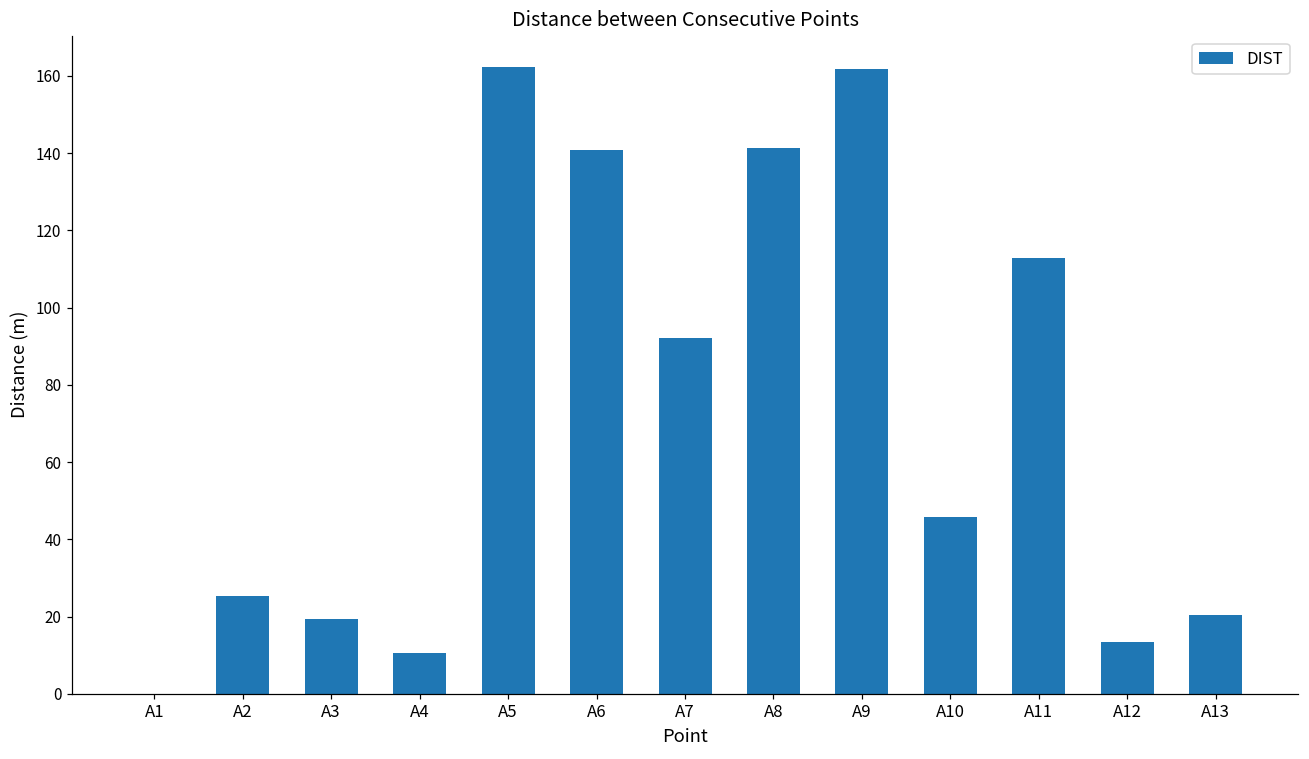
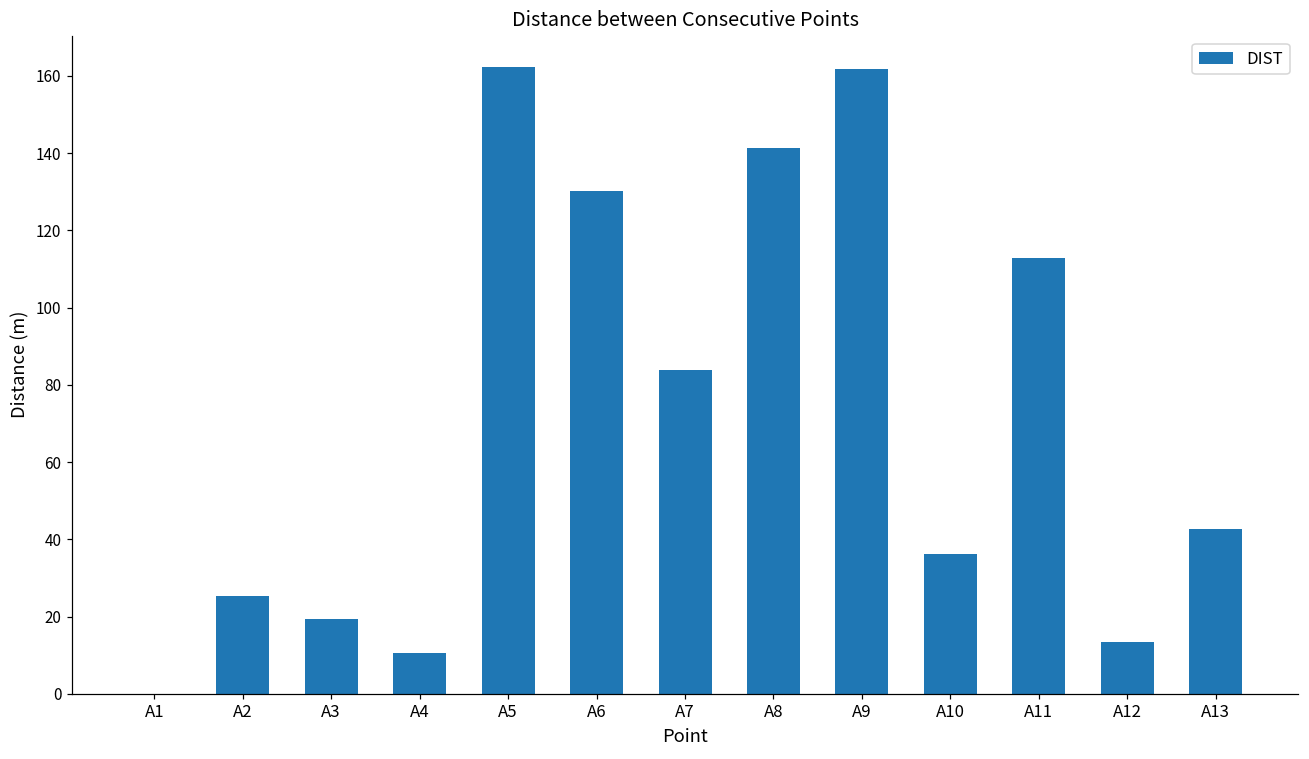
  {
    "A1": 0,
    "A2": 25,
    "A3": 19,
    "A4": 11,
    "A5": 162,
-   "A6": 141,
-   "A7": 92,
+   "A6": 130,
+   "A7": 84,
    "A8": 141,
    "A9": 162,
-   "A10": 46,
+   "A10": 36,
    "A11": 113,
    "A12": 13,
-   "A13": 20
+   "A13": 43
  }
